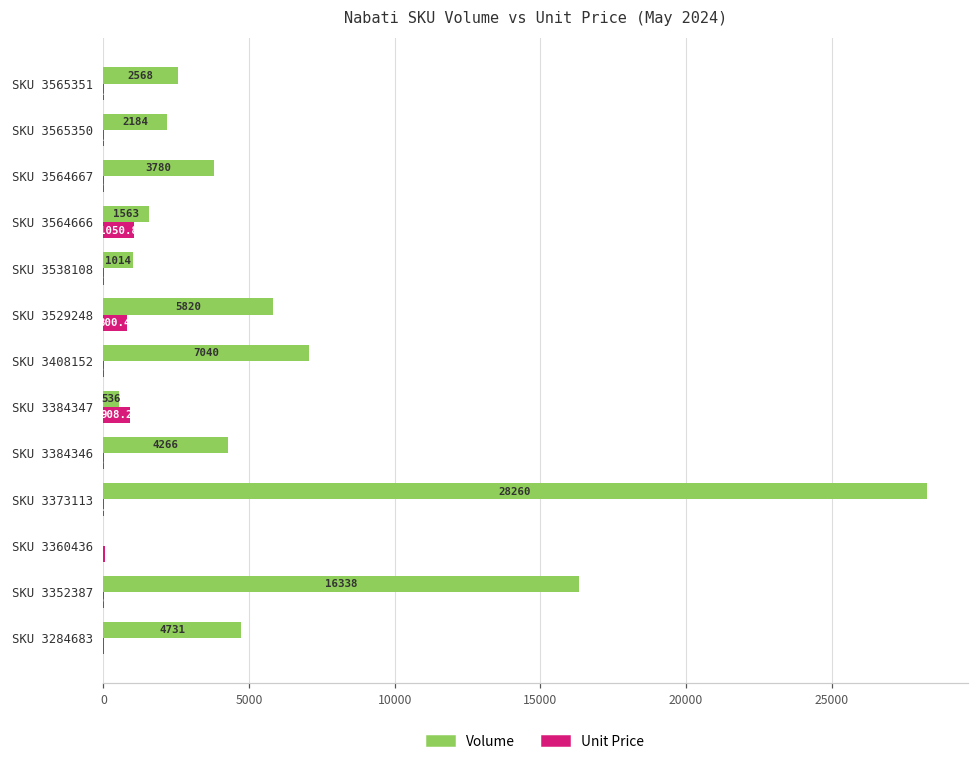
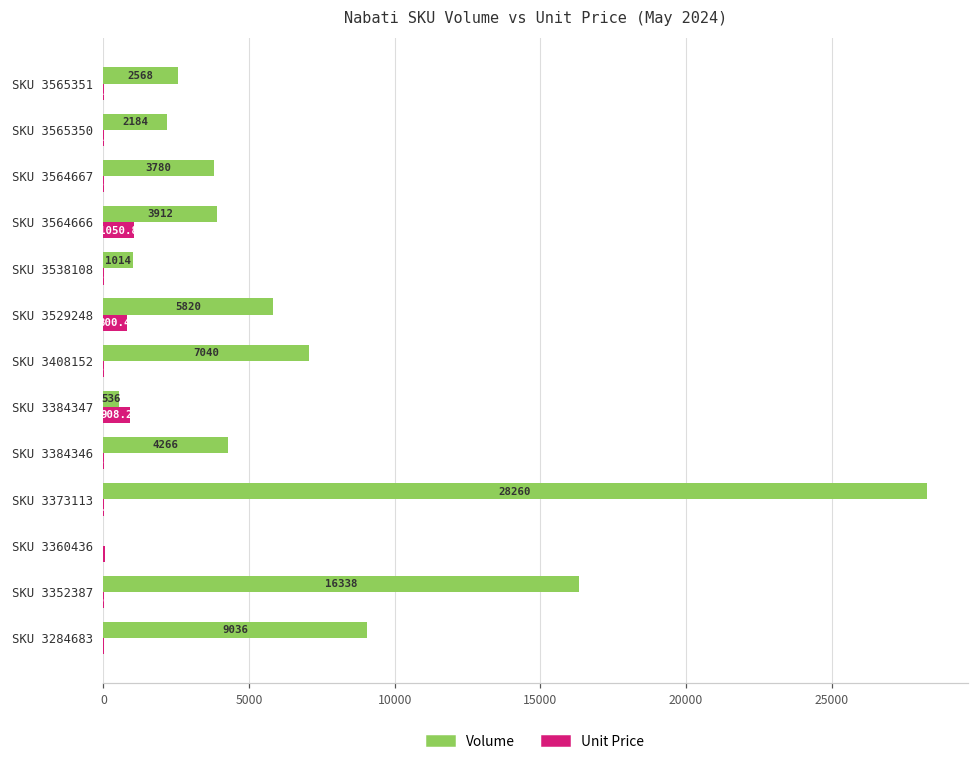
  {
    "Volume": {
      "SKU 3565351": 2568,
      "SKU 3565350": 2184,
      "SKU 3564667": 3780,
-     "SKU 3564666": 1563,
+     "SKU 3564666": 3912,
      "SKU 3538108": 1014,
      "SKU 3529248": 5820,
      "SKU 3408152": 7040,
      "SKU 3384347": 536,
      "SKU 3384346": 4266,
      "SKU 3373113": 28260,
      "SKU 3352387": 16338,
-     "SKU 3284683": 4731
+     "SKU 3284683": 9036
    },
    "Unit Price": {
      "SKU 3564666": 1050.8,
      "SKU 3529248": 800.4,
      "SKU 3384347": 908.2
    }
  }
